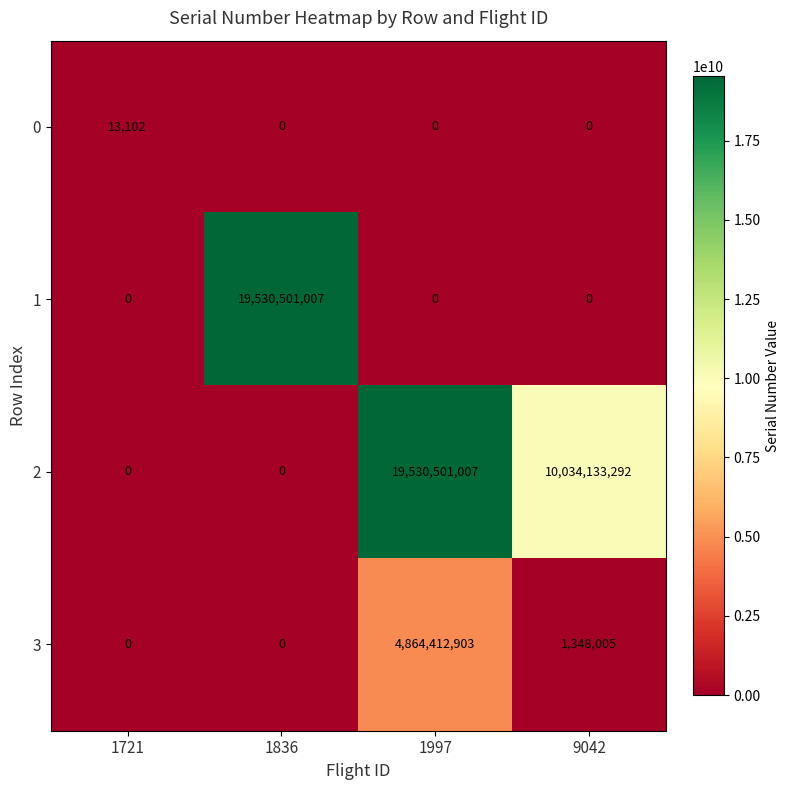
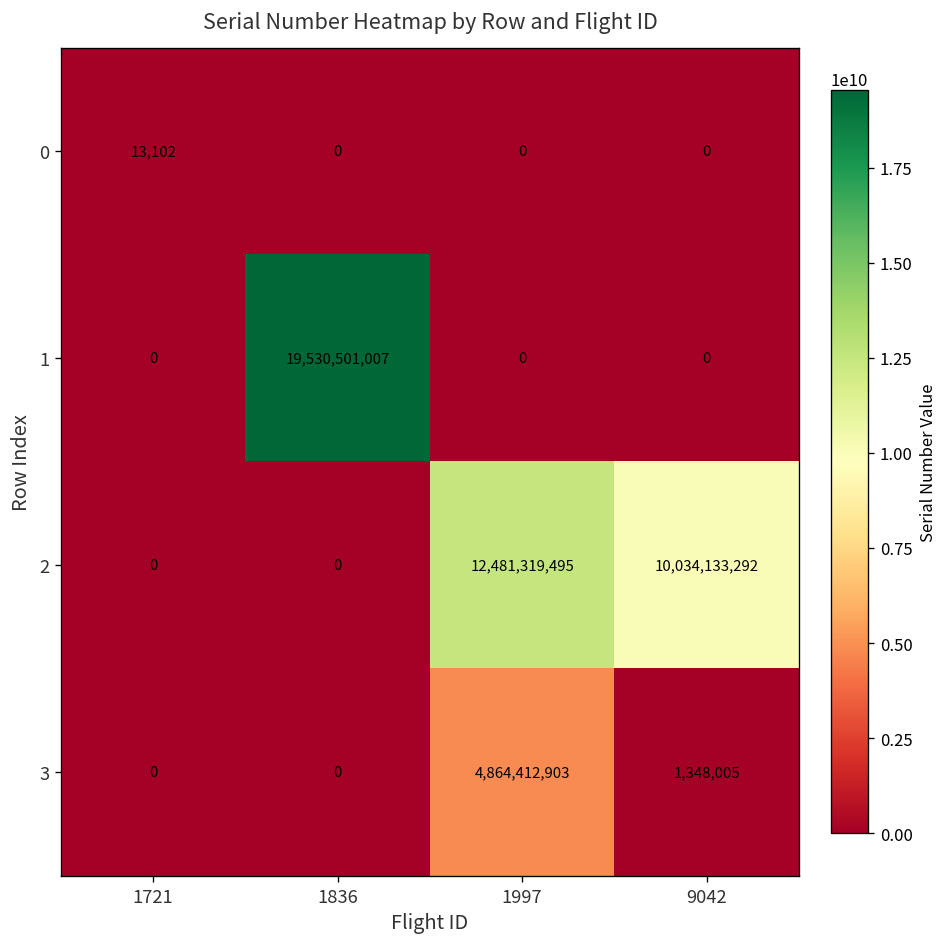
  {
    "0": {
      "1721": "13,102",
      "1836": "0",
      "1997": "0",
      "9042": "0"
    },
    "1": {
      "1721": "0",
      "1836": "19,530,501,007",
      "1997": "0",
      "9042": "0"
    },
    "2": {
      "1721": "0",
      "1836": "0",
-     "1997": "19,530,501,007",
+     "1997": "12,481,319,495",
      "9042": "10,034,133,292"
    },
    "3": {
      "1721": "0",
      "1836": "0",
      "1997": "4,864,412,903",
      "9042": "1,348,005"
    }
  }
